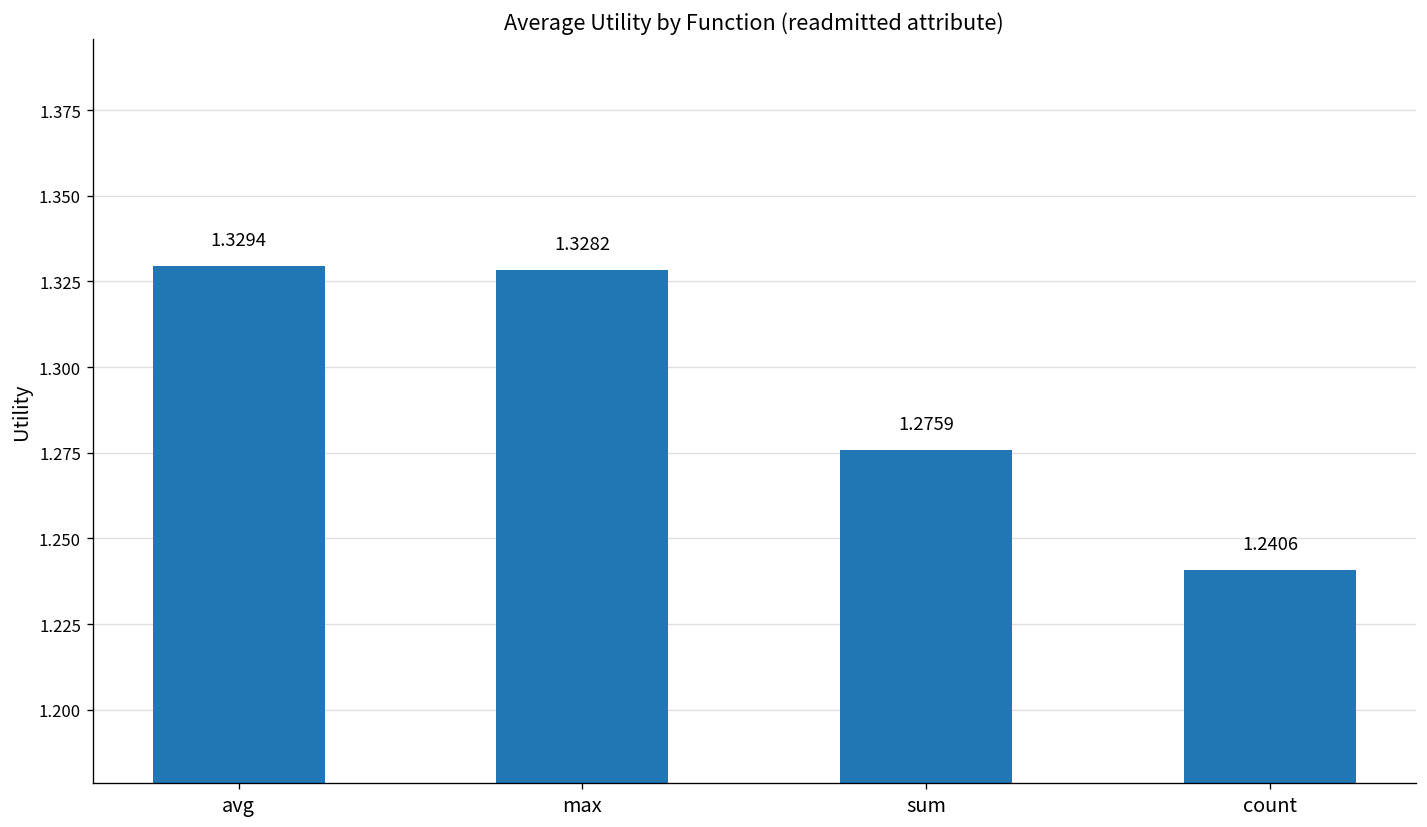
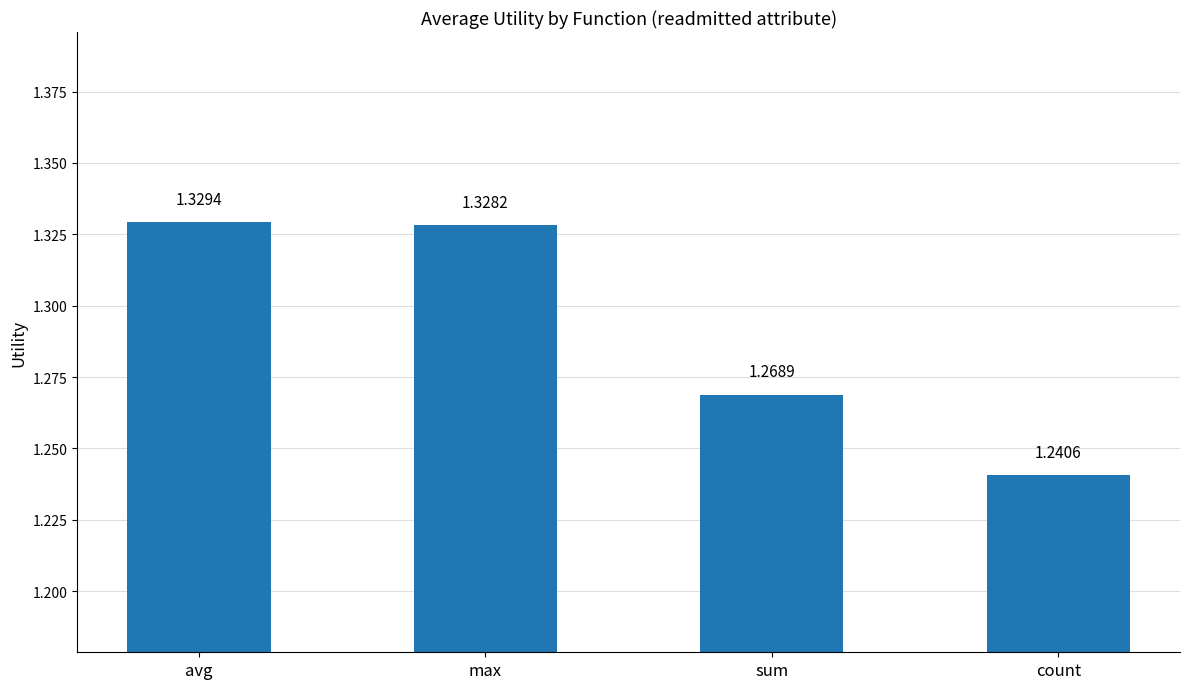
  {
    "avg": 1.3294,
    "max": 1.3282,
-   "sum": 1.2759,
+   "sum": 1.2689,
    "count": 1.2406
  }
